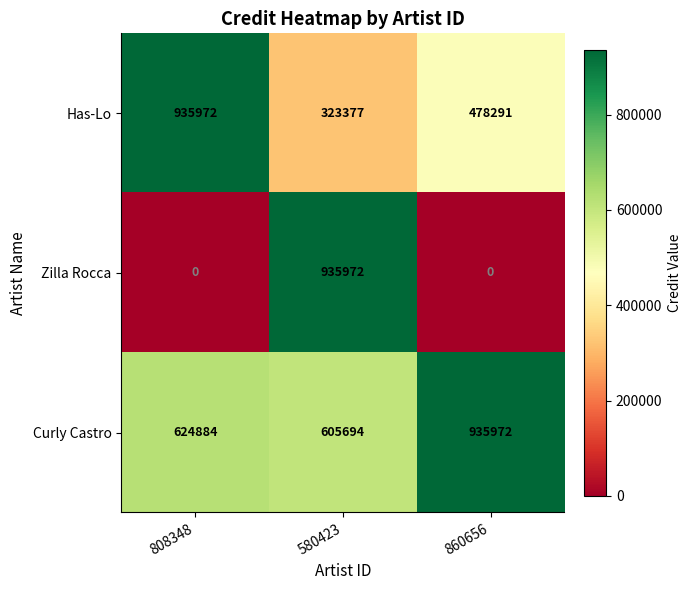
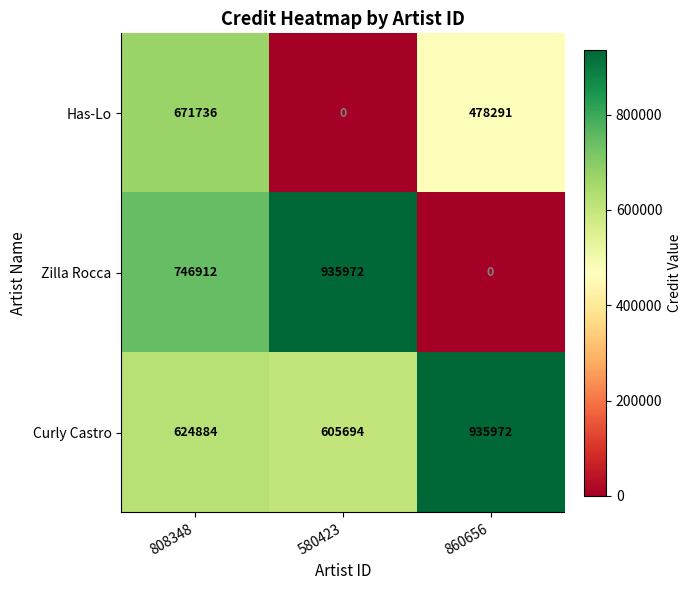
  {
    "Has-Lo": {
-     "808348": 935972,
-     "580423": 323377,
+     "808348": 671736,
+     "580423": 0,
      "860656": 478291
    },
    "Zilla Rocca": {
-     "808348": 0,
+     "808348": 746912,
      "580423": 935972,
      "860656": 0
    },
    "Curly Castro": {
      "808348": 624884,
      "580423": 605694,
      "860656": 935972
    }
  }
